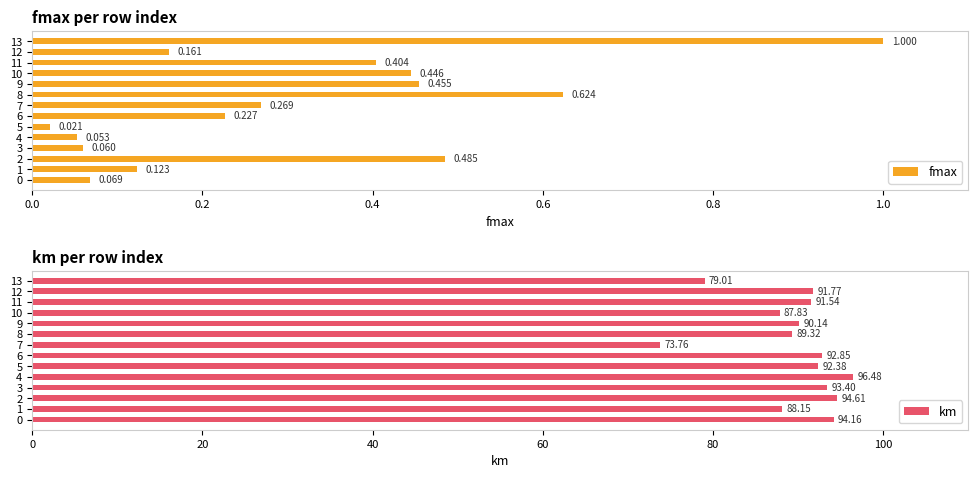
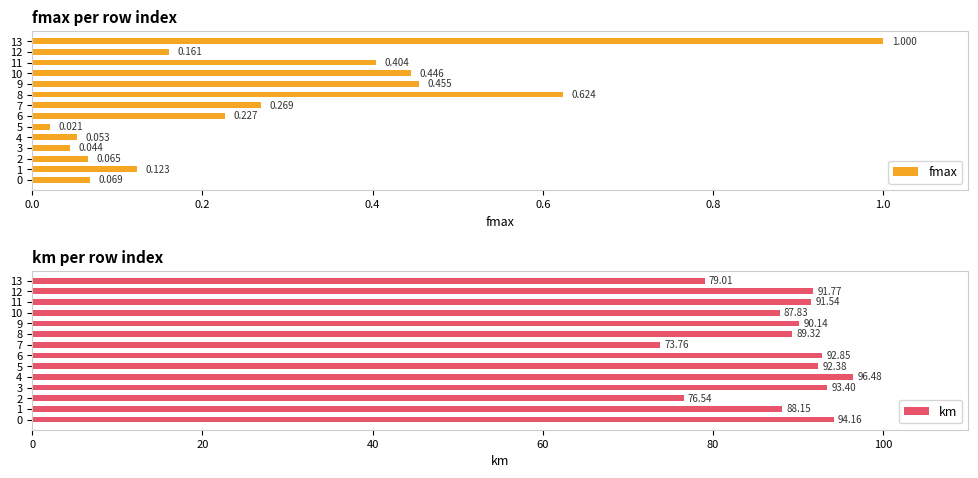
  {
    "fmax per row index": {
      "13": 1.000,
      "12": 0.161,
      "11": 0.404,
      "10": 0.446,
      "9": 0.455,
      "8": 0.624,
      "7": 0.269,
      "6": 0.227,
      "5": 0.021,
      "4": 0.053,
-     "3": 0.060,
-     "2": 0.485,
+     "3": 0.044,
+     "2": 0.065,
      "1": 0.123,
      "0": 0.069
    },
    "km per row index": {
      "13": 79.01,
      "12": 91.77,
      "11": 91.54,
      "10": 87.83,
      "9": 90.14,
      "8": 89.32,
      "7": 73.76,
      "6": 92.85,
      "5": 92.38,
      "4": 96.48,
      "3": 93.40,
-     "2": 94.61,
+     "2": 76.54,
      "1": 88.15,
      "0": 94.16
    }
  }
